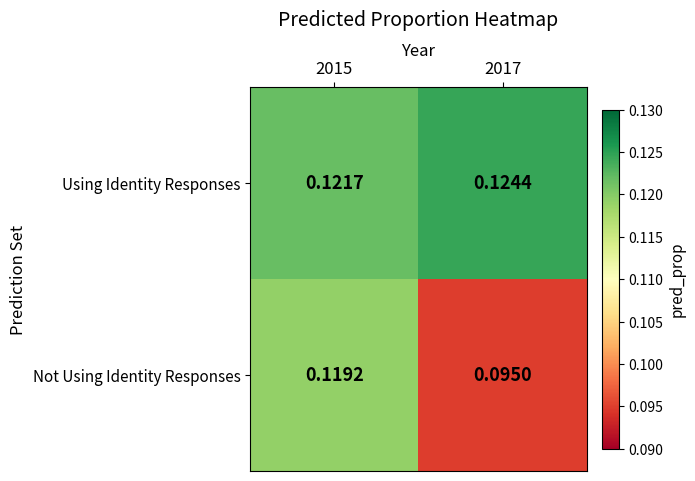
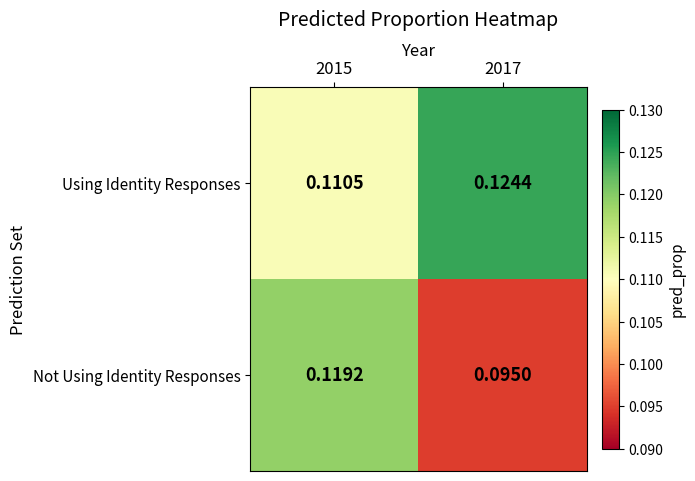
  {
    "Using Identity Responses": {
-     "2015": 0.1217,
+     "2015": 0.1105,
      "2017": 0.1244
    },
    "Not Using Identity Responses": {
      "2015": 0.1192,
      "2017": 0.0950
    }
  }
